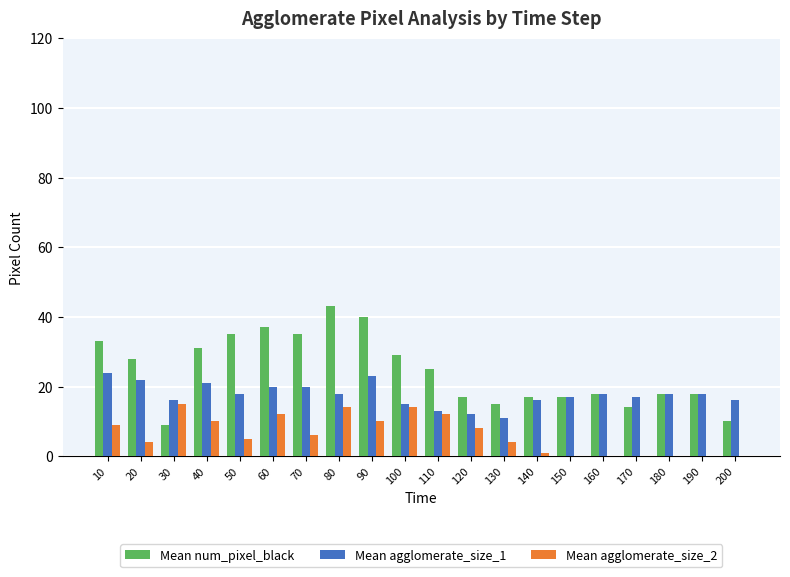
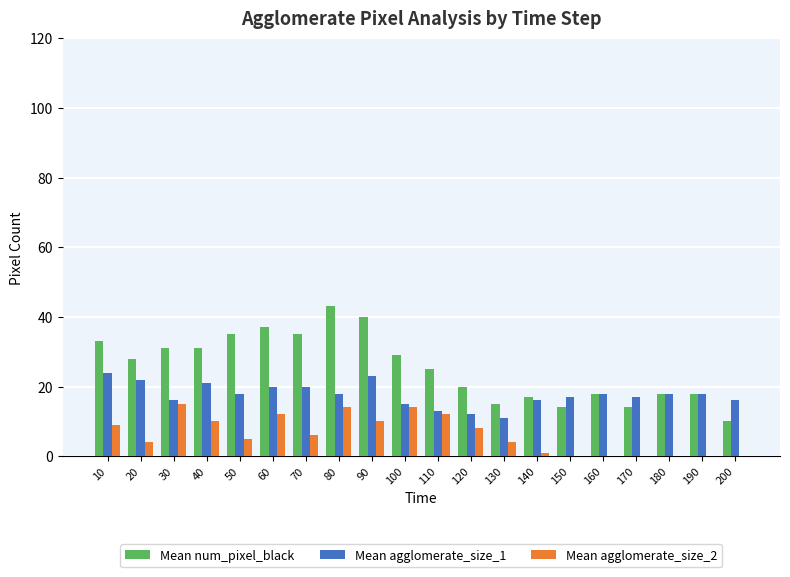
  {
    "Mean num_pixel_black": {
      "10": 33,
      "20": 28,
-     "30": 9,
+     "30": 31,
      "40": 31,
      "50": 35,
      "60": 37,
      "70": 35,
      "80": 43,
      "90": 40,
      "100": 29,
      "110": 25,
-     "120": 17,
+     "120": 20,
      "130": 15,
      "140": 17,
-     "150": 17,
+     "150": 14,
      "160": 18,
      "170": 14,
      "180": 18,
      "190": 18,
      "200": 10
    },
    "Mean agglomerate_size_1": {
      "10": 24,
      "20": 22,
      "30": 16,
      "40": 21,
      "50": 18,
      "60": 20,
      "70": 20,
      "80": 18,
      "90": 23,
      "100": 15,
      "110": 13,
      "120": 12,
      "130": 11,
      "140": 16,
      "150": 17,
      "160": 18,
      "170": 17,
      "180": 18,
      "190": 18,
      "200": 16
    },
    "Mean agglomerate_size_2": {
      "10": 9,
      "20": 4,
      "30": 15,
      "40": 10,
      "50": 5,
      "60": 12,
      "70": 6,
      "80": 14,
      "90": 10,
      "100": 14,
      "110": 12,
      "120": 8,
      "130": 4,
      "140": 1,
      "150": 0,
      "160": 0,
      "170": 0,
      "180": 0,
      "190": 0,
      "200": 0
    }
  }
